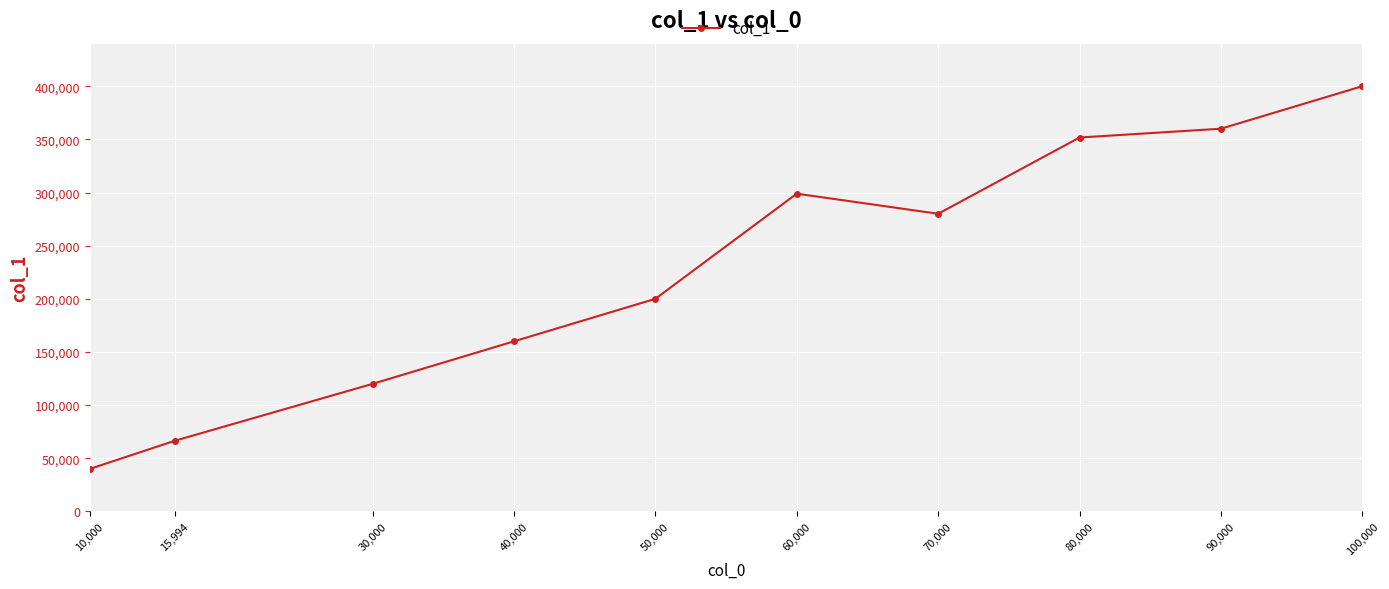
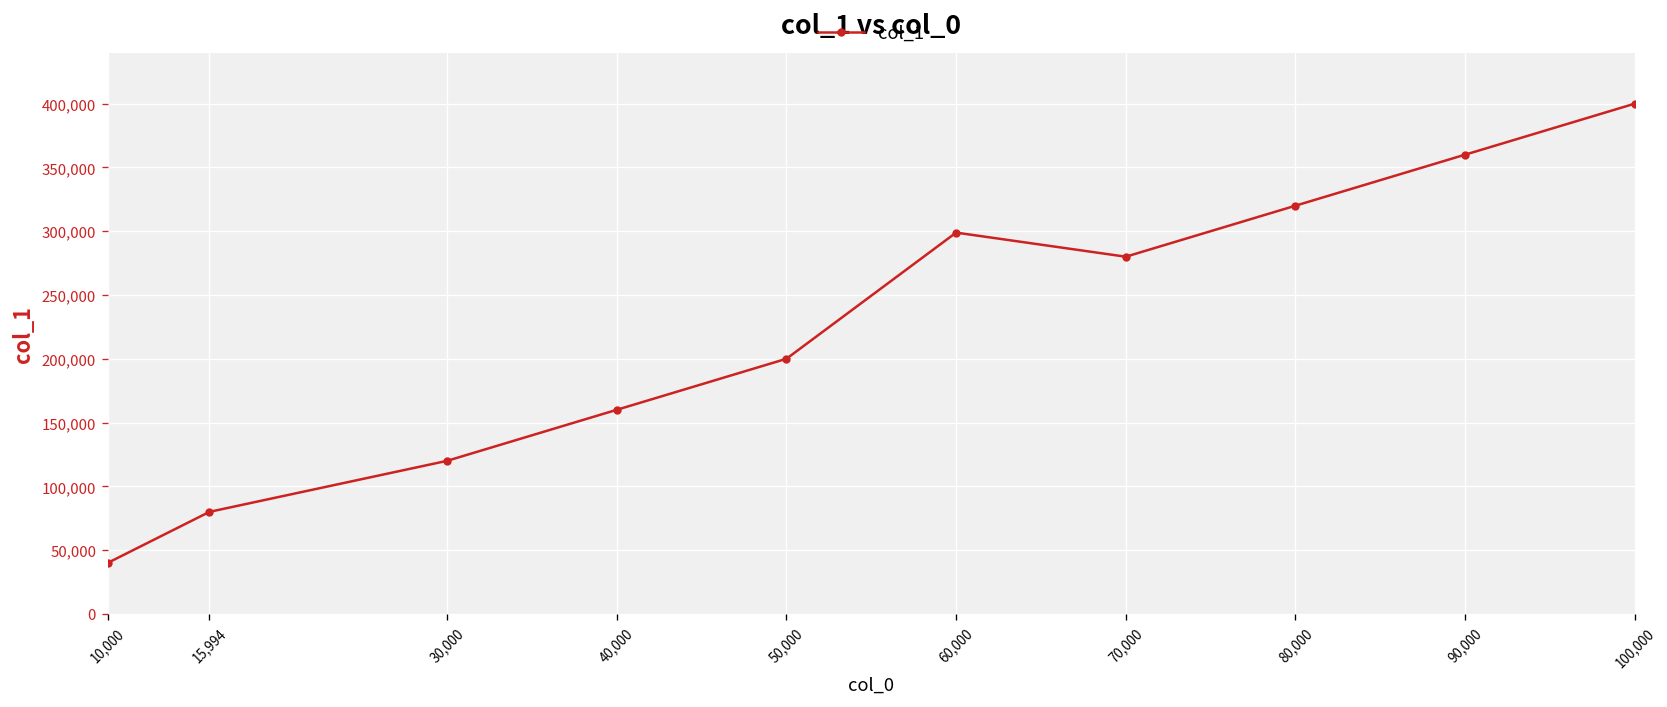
  {
    "10,000": "40,000",
-   "15,994": "66,000",
+   "15,994": "80,000",
    "30,000": "120,000",
    "40,000": "160,000",
    "50,000": "200,000",
    "60,000": "299,000",
    "70,000": "280,000",
-   "80,000": "352,000",
+   "80,000": "320,000",
    "90,000": "360,000",
    "100,000": "400,000"
  }
